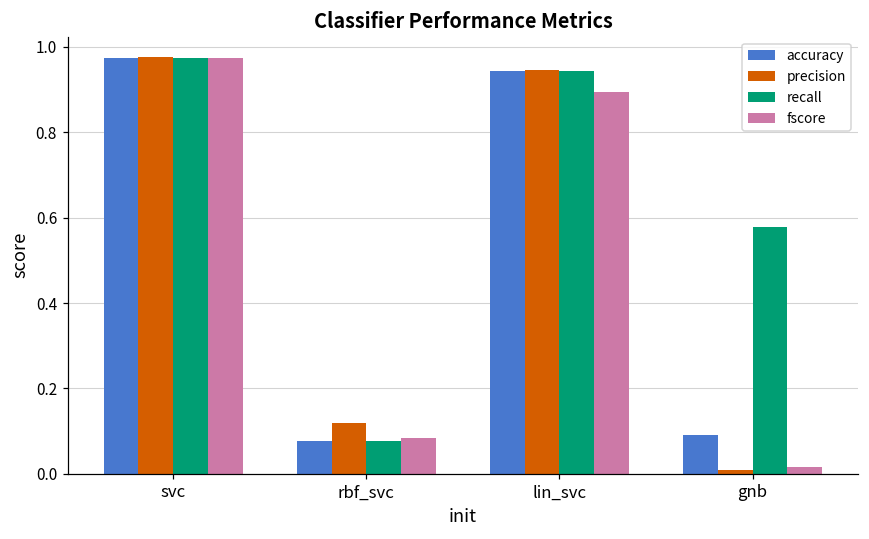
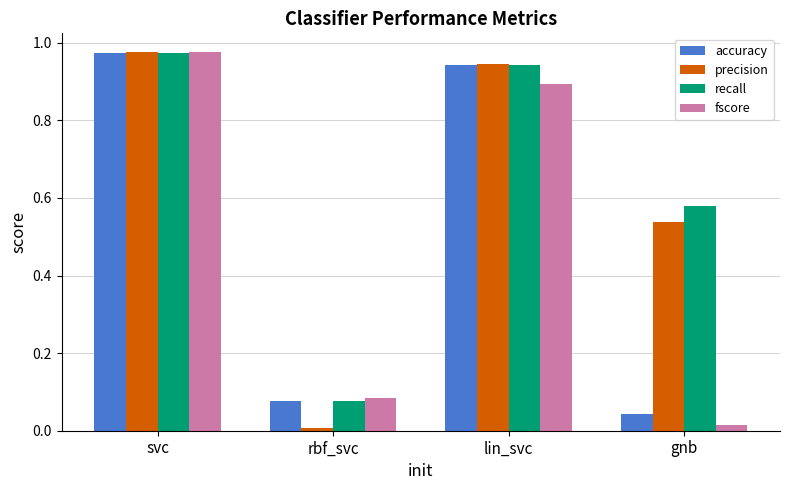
  {
    "accuracy": {
      "svc": 0.97,
      "rbf_svc": 0.08,
      "lin_svc": 0.94,
-     "gnb": 0.09
+     "gnb": 0.04
    },
    "precision": {
      "svc": 0.98,
-     "rbf_svc": 0.12,
+     "rbf_svc": 0.01,
      "lin_svc": 0.95,
-     "gnb": 0.01
+     "gnb": 0.54
    },
    "recall": {
      "svc": 0.97,
      "rbf_svc": 0.08,
      "lin_svc": 0.94,
      "gnb": 0.58
    },
    "fscore": {
      "svc": 0.97,
      "rbf_svc": 0.08,
      "lin_svc": 0.89,
      "gnb": 0.02
    }
  }
